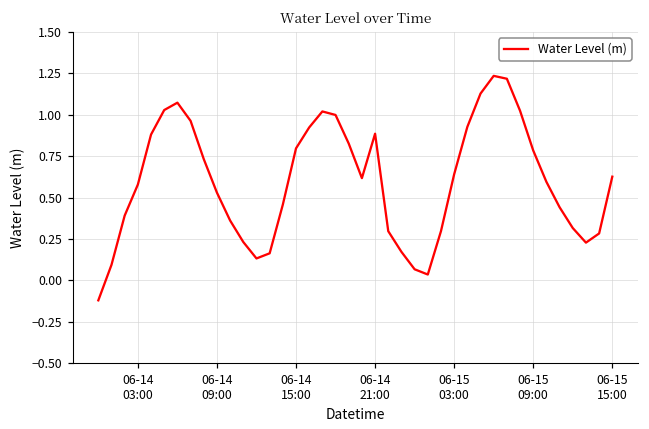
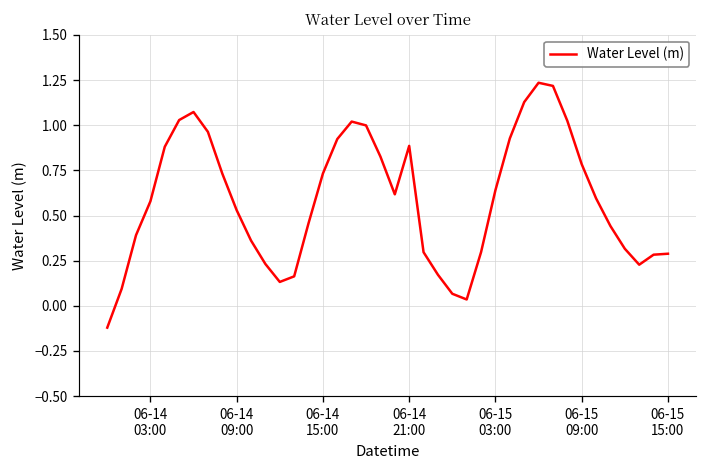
  {
    "06-14 03:00": 0.58,
    "06-14 09:00": 0.53,
-   "06-14 15:00": 0.80,
+   "06-14 15:00": 0.73,
    "06-14 21:00": 0.89,
    "06-15 03:00": 0.64,
    "06-15 09:00": 0.78,
-   "06-15 15:00": 0.63
+   "06-15 15:00": 0.29
  }
